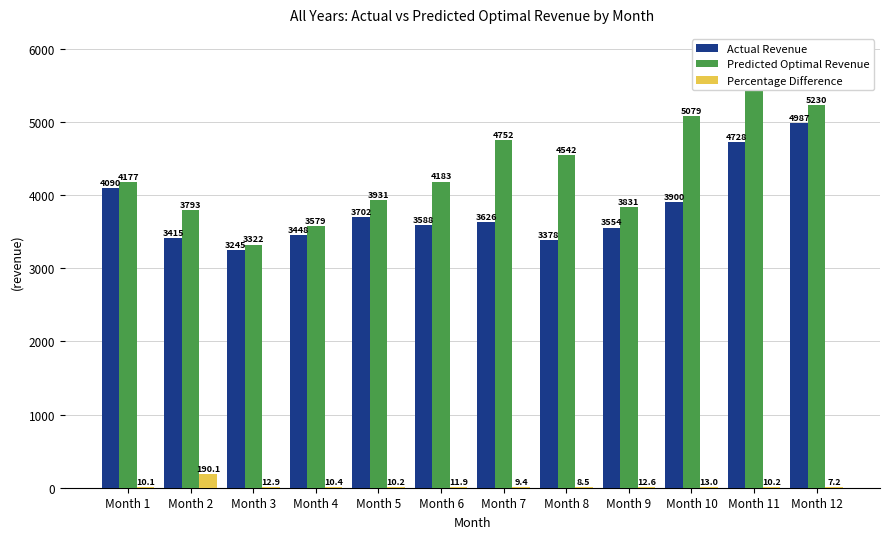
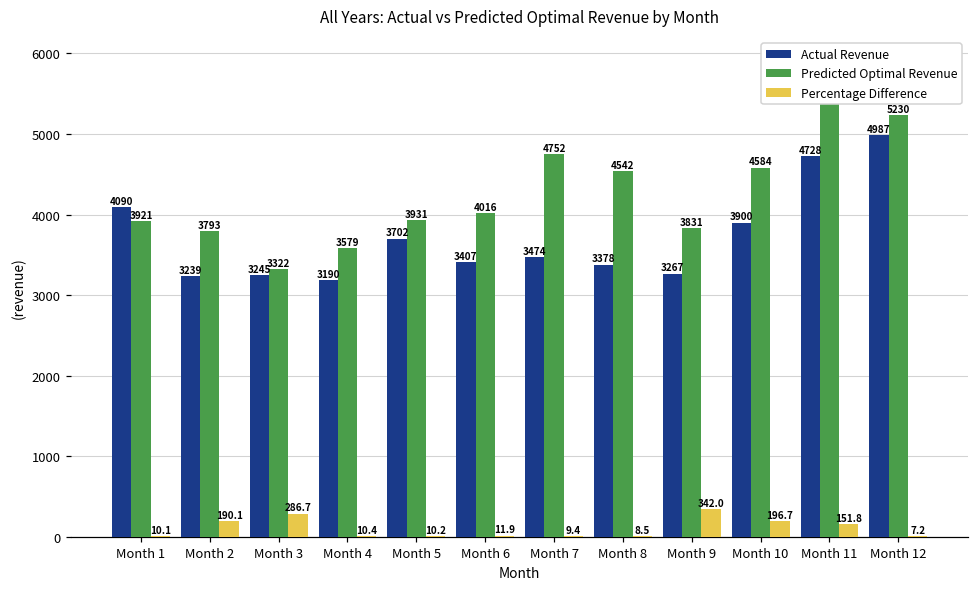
  {
    "Actual Revenue": {
      "Month 1": 4090,
-     "Month 2": 3415,
+     "Month 2": 3239,
      "Month 3": 3245,
-     "Month 4": 3448,
+     "Month 4": 3190,
      "Month 5": 3702,
-     "Month 6": 3588,
-     "Month 7": 3626,
+     "Month 6": 3407,
+     "Month 7": 3474,
      "Month 8": 3378,
-     "Month 9": 3554,
+     "Month 9": 3267,
      "Month 10": 3900,
      "Month 11": 4728,
      "Month 12": 4987
    },
    "Predicted Optimal Revenue": {
-     "Month 1": 4177,
+     "Month 1": 3921,
      "Month 2": 3793,
      "Month 3": 3322,
      "Month 4": 3579,
      "Month 5": 3931,
-     "Month 6": 4183,
+     "Month 6": 4016,
      "Month 7": 4752,
      "Month 8": 4542,
      "Month 9": 3831,
-     "Month 10": 5079,
+     "Month 10": 4584,
      "Month 12": 5230
    },
    "Percentage Difference": {
      "Month 1": 10.1,
      "Month 2": 190.1,
-     "Month 3": 12.9,
+     "Month 3": 286.7,
      "Month 4": 10.4,
      "Month 5": 10.2,
      "Month 6": 11.9,
      "Month 7": 9.4,
      "Month 8": 8.5,
-     "Month 9": 12.6,
-     "Month 10": 13.0,
-     "Month 11": 10.2,
+     "Month 9": 342.0,
+     "Month 10": 196.7,
+     "Month 11": 151.8,
      "Month 12": 7.2
    }
  }
